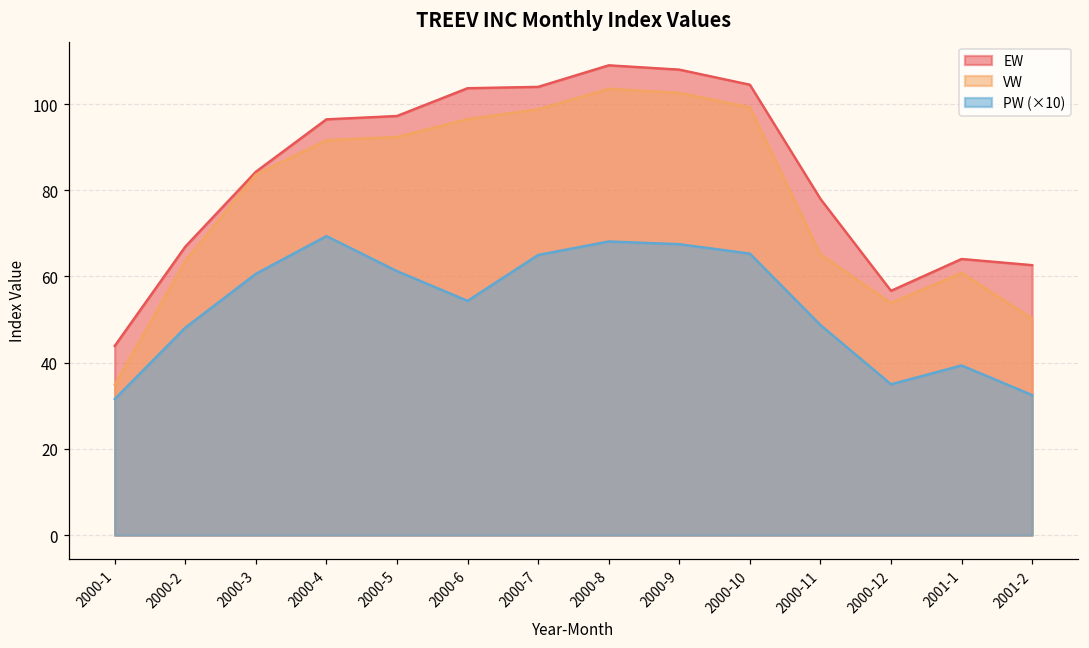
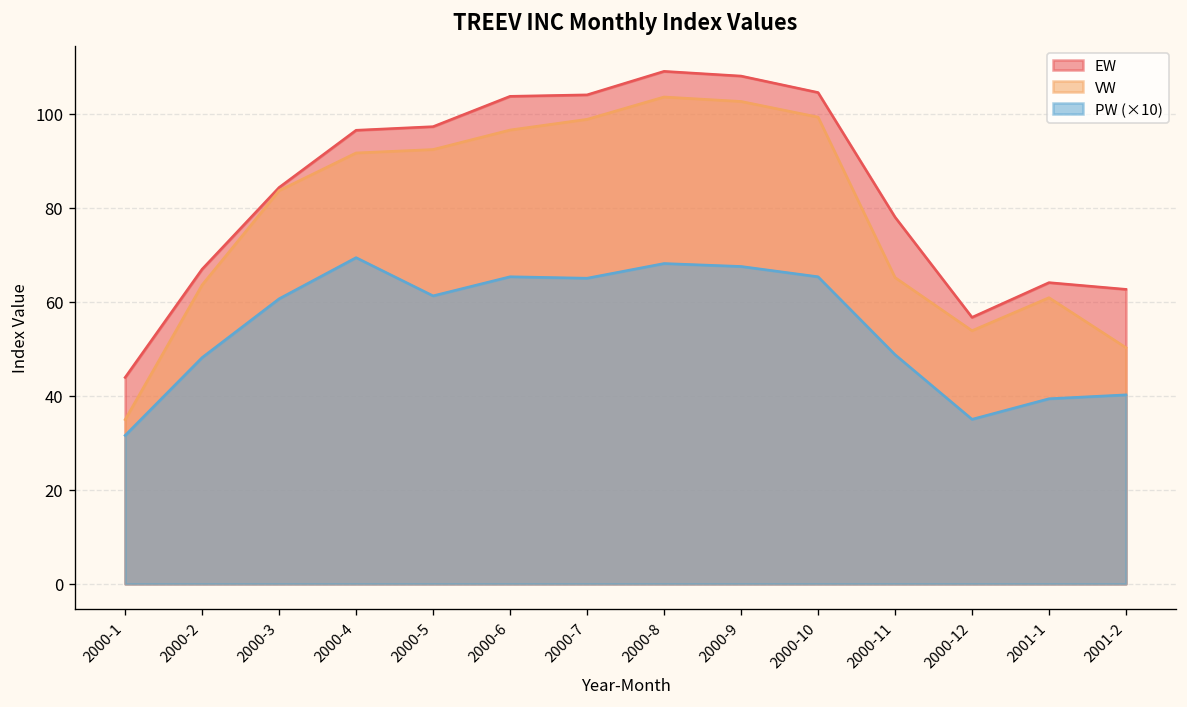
  {
    "EW": {
      "2000-1": 44,
      "2000-2": 67,
      "2000-3": 84,
      "2000-4": 96,
      "2000-5": 97,
      "2000-6": 104,
      "2000-7": 104,
      "2000-8": 109,
      "2000-9": 108,
      "2000-10": 104,
      "2000-11": 78,
      "2000-12": 57,
      "2001-1": 64,
      "2001-2": 63
    },
    "VW": {
      "2000-1": 35,
      "2000-2": 64,
      "2000-3": 84,
      "2000-4": 92,
      "2000-5": 92,
      "2000-6": 97,
      "2000-7": 99,
      "2000-8": 104,
      "2000-9": 103,
      "2000-10": 99,
      "2000-11": 65,
      "2000-12": 54,
      "2001-1": 61,
      "2001-2": 50
    },
    "PW (×10)": {
      "2000-1": 32,
      "2000-2": 48,
      "2000-3": 61,
      "2000-4": 69,
      "2000-5": 61,
-     "2000-6": 54,
+     "2000-6": 65,
      "2000-7": 65,
      "2000-8": 68,
      "2000-9": 68,
      "2000-10": 65,
      "2000-11": 49,
      "2000-12": 35,
      "2001-1": 39,
-     "2001-2": 33
+     "2001-2": 40
    }
  }
